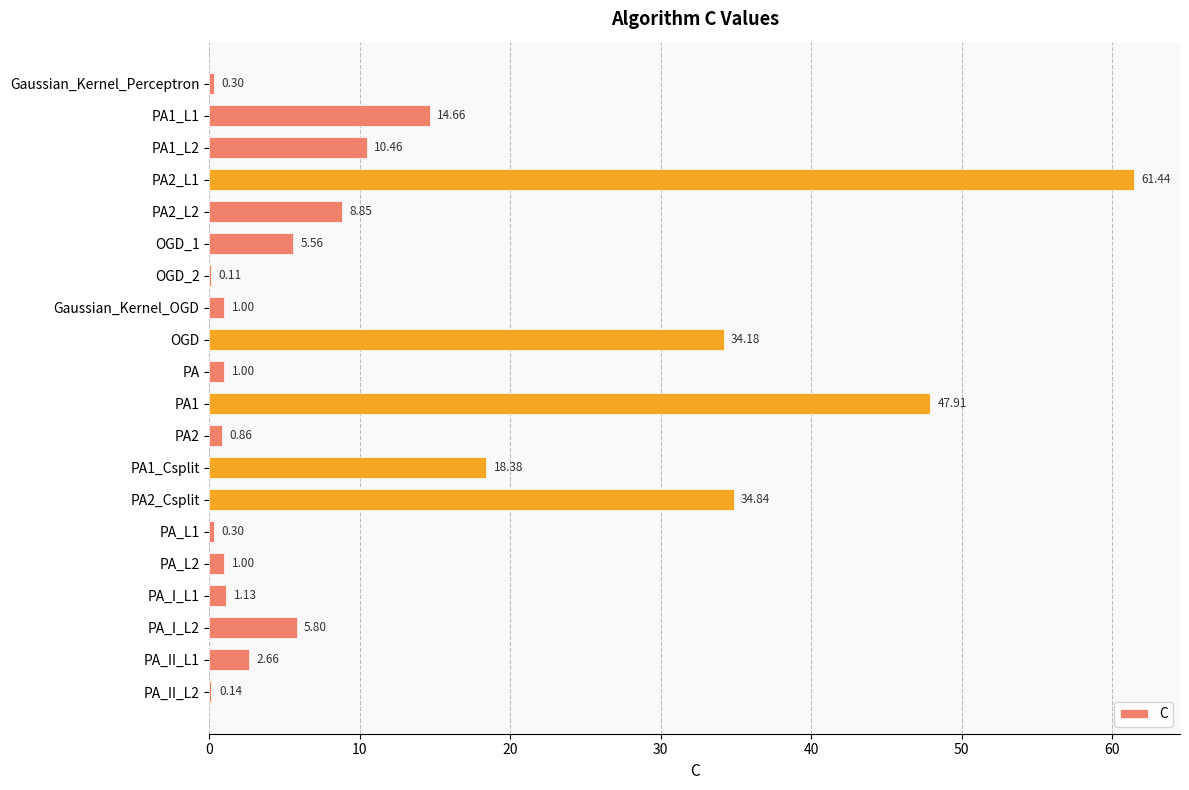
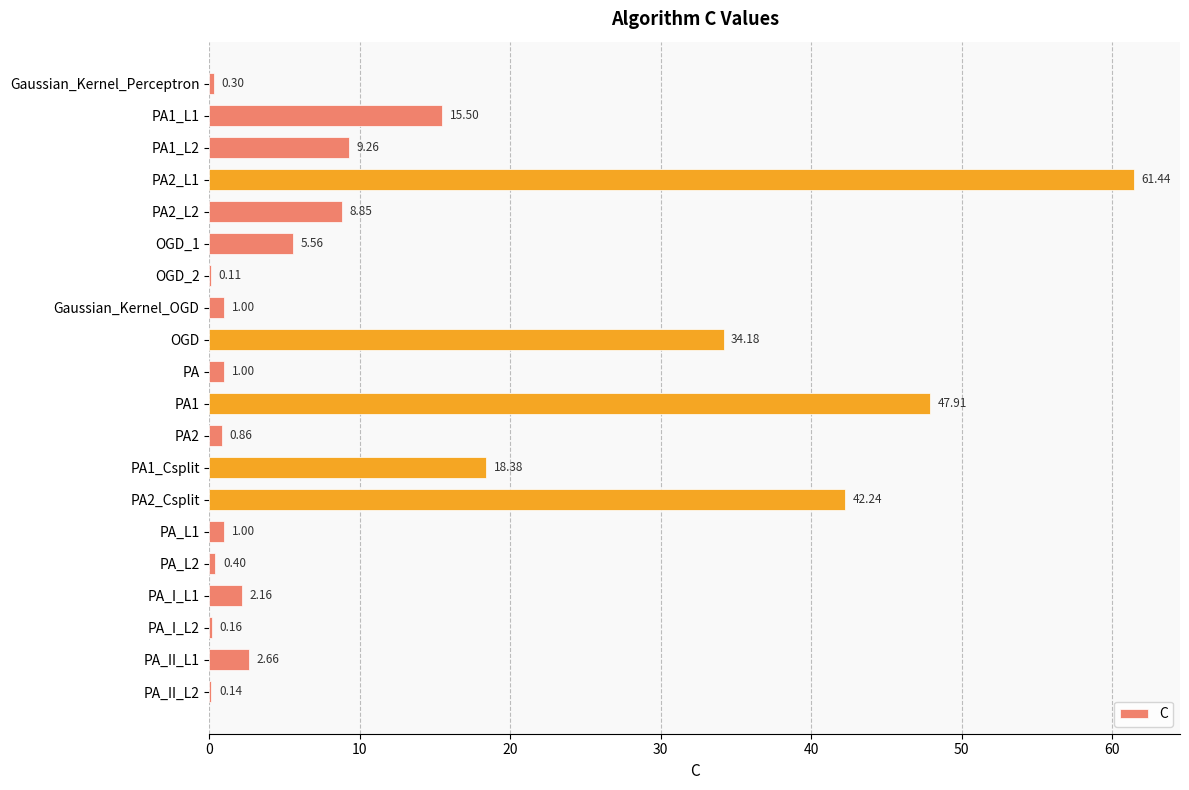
  {
    "Gaussian_Kernel_Perceptron": 0.30,
-   "PA1_L1": 14.66,
-   "PA1_L2": 10.46,
+   "PA1_L1": 15.50,
+   "PA1_L2": 9.26,
    "PA2_L1": 61.44,
    "PA2_L2": 8.85,
    "OGD_1": 5.56,
    "OGD_2": 0.11,
    "Gaussian_Kernel_OGD": 1.00,
    "OGD": 34.18,
    "PA": 1.00,
    "PA1": 47.91,
    "PA2": 0.86,
    "PA1_Csplit": 18.38,
-   "PA2_Csplit": 34.84,
-   "PA_L1": 0.30,
-   "PA_L2": 1.00,
-   "PA_I_L1": 1.13,
-   "PA_I_L2": 5.80,
+   "PA2_Csplit": 42.24,
+   "PA_L1": 1.00,
+   "PA_L2": 0.40,
+   "PA_I_L1": 2.16,
+   "PA_I_L2": 0.16,
    "PA_II_L1": 2.66,
    "PA_II_L2": 0.14
  }
